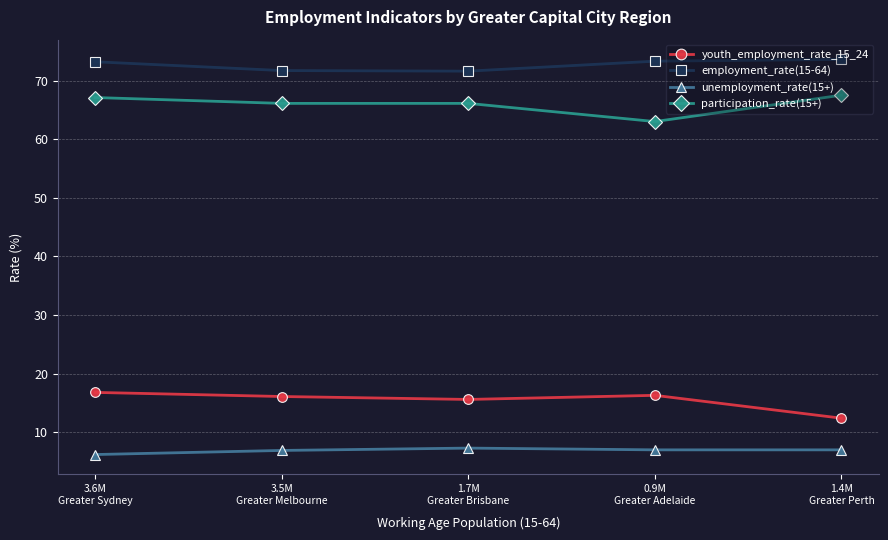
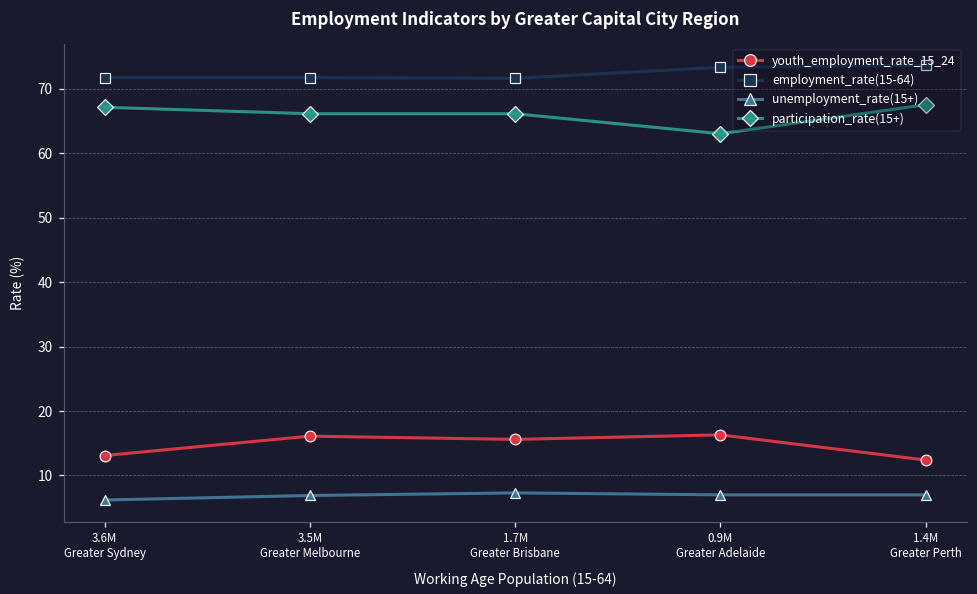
  {
    "youth_employment_rate_15_24": {
-     "3.6M Greater Sydney": 17,
+     "3.6M Greater Sydney": 13,
      "3.5M Greater Melbourne": 16,
      "1.7M Greater Brisbane": 16,
      "0.9M Greater Adelaide": 16,
      "1.4M Greater Perth": 12
    },
    "employment_rate(15-64)": {
-     "3.6M Greater Sydney": 73,
+     "3.6M Greater Sydney": 72,
      "3.5M Greater Melbourne": 72,
      "1.7M Greater Brisbane": 72,
      "0.9M Greater Adelaide": 73
    }
  }
